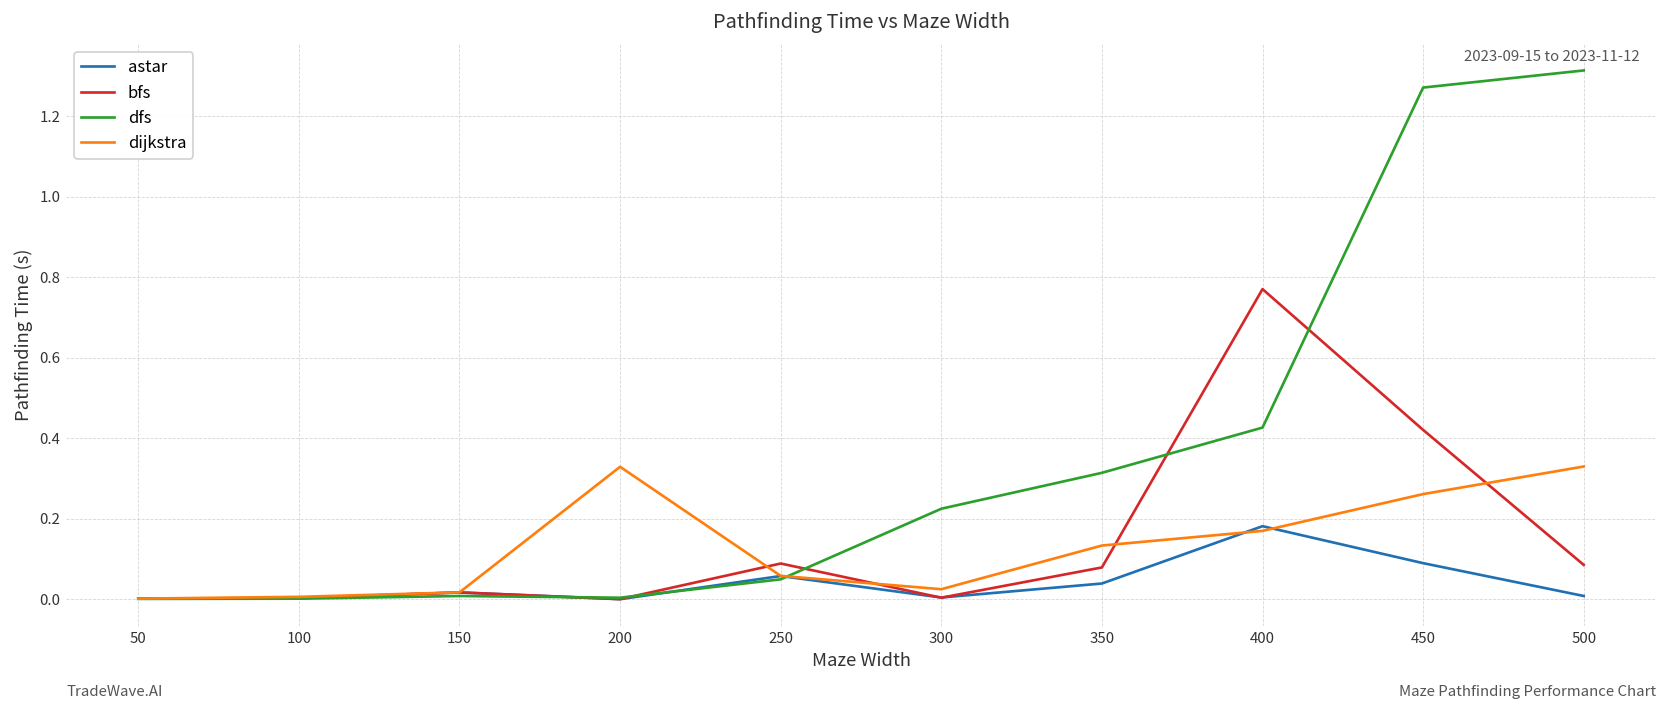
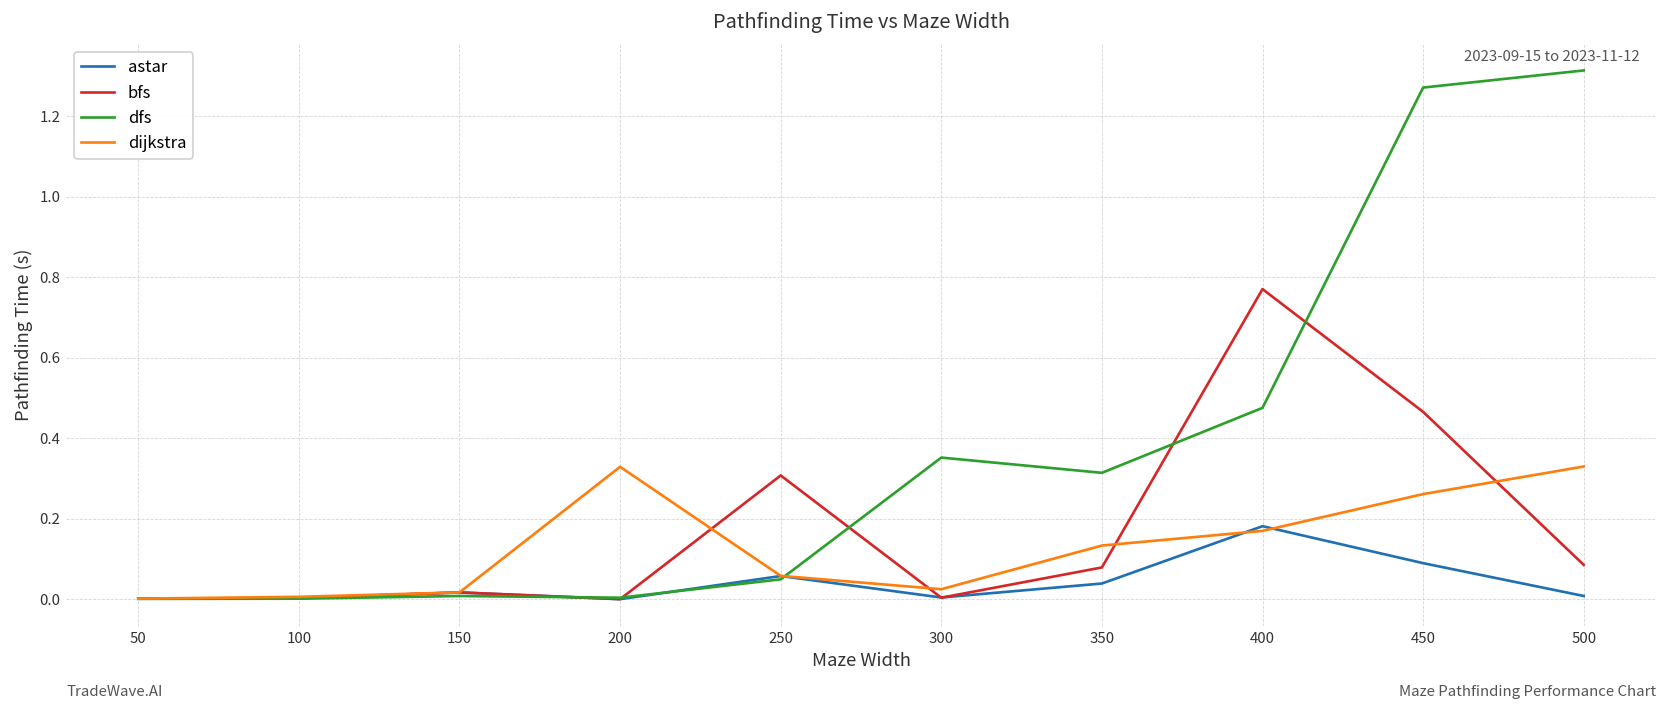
  {
    "astar": {
      "350": 0.04,
      "400": 0.18,
      "450": 0.09,
      "500": 0.01
    },
    "bfs": {
-     "250": 0.09,
+     "250": 0.31,
      "350": 0.08,
      "400": 0.77,
-     "450": 0.42,
+     "450": 0.47,
      "500": 0.09
    },
    "dfs": {
      "150": 0.01,
      "250": 0.05,
-     "300": 0.22,
+     "300": 0.35,
      "350": 0.31,
-     "400": 0.43,
+     "400": 0.48,
      "450": 1.27
    },
    "dijkstra": {
      "200": 0.33,
      "300": 0.02,
      "350": 0.13,
      "400": 0.17,
      "450": 0.26,
      "500": 0.33
    }
  }
